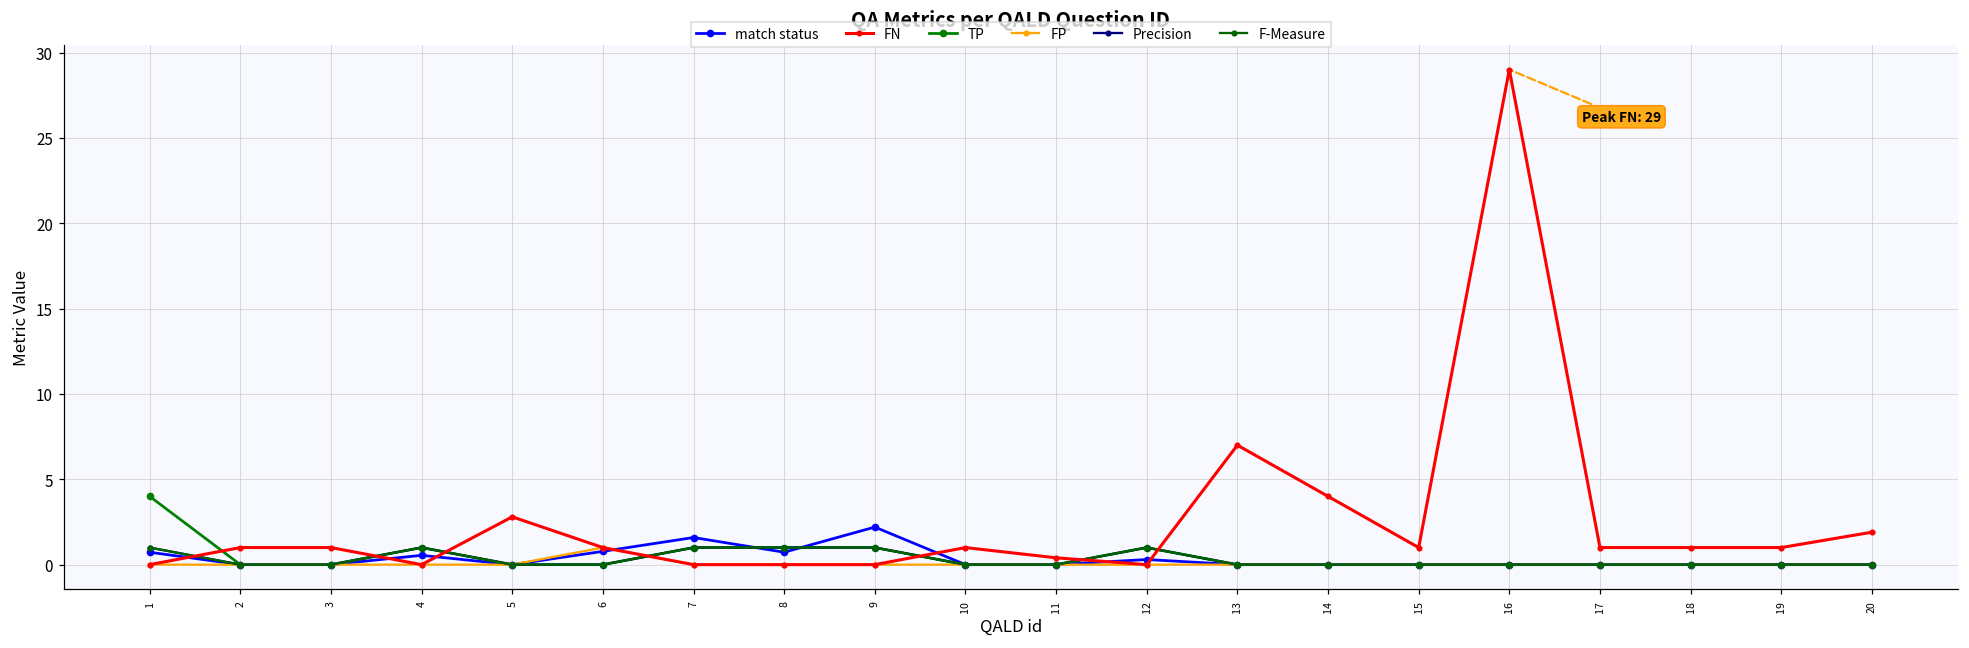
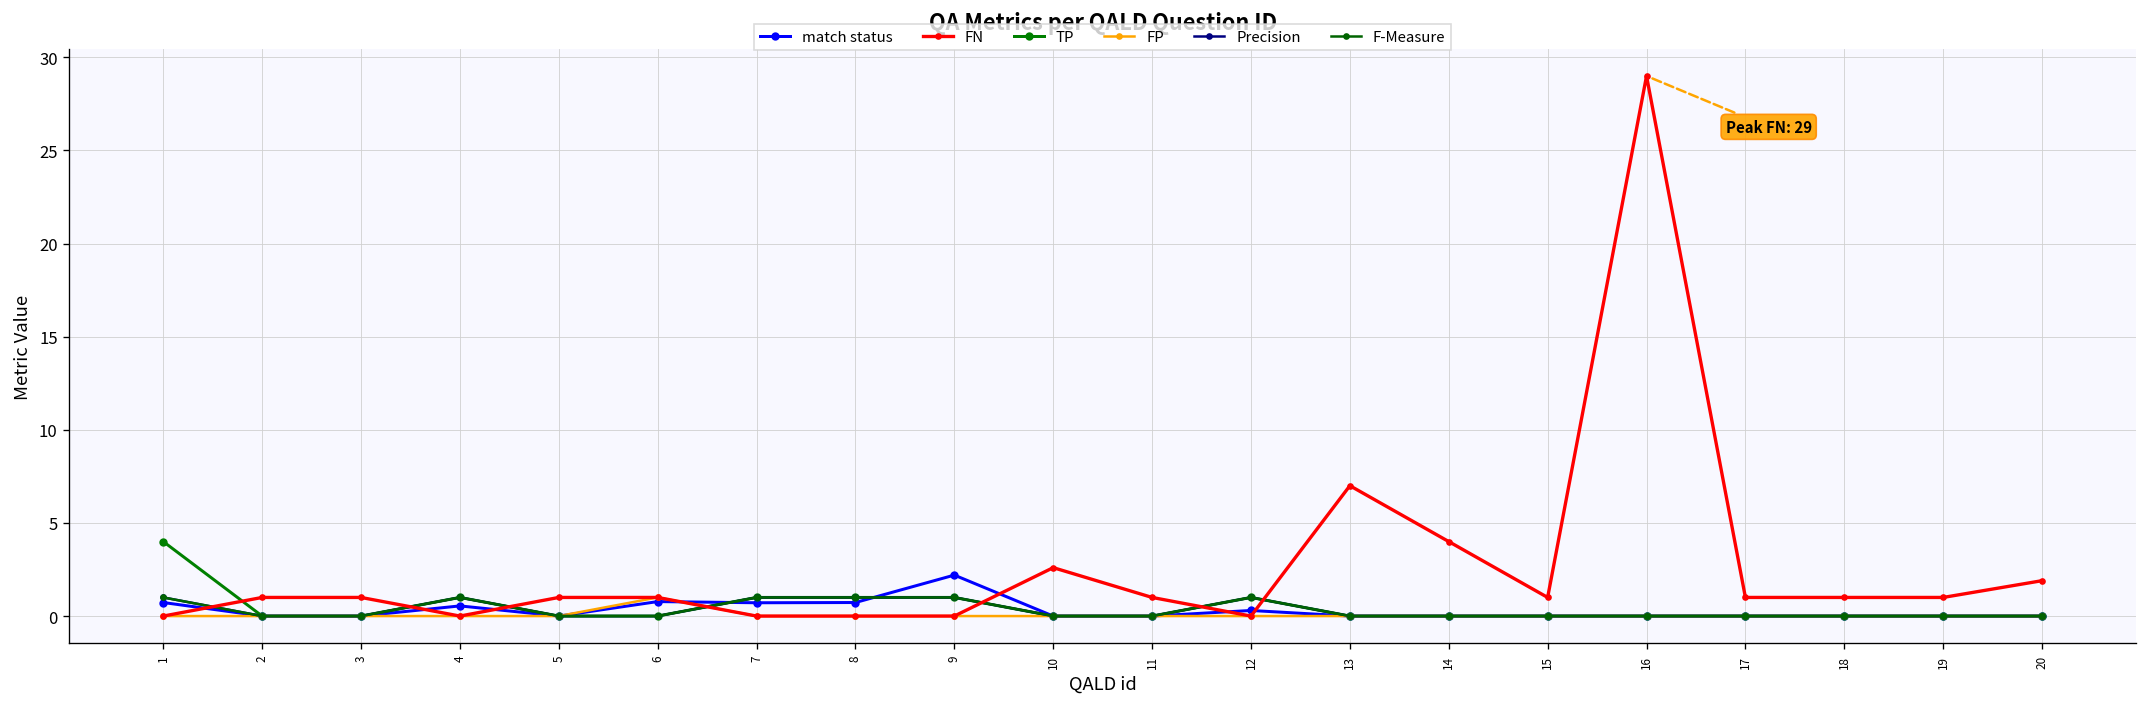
  {
    "match status": {
      "1": 0.7,
      "4": 0.5,
      "6": 0.8,
-     "7": 1.6,
+     "7": 0.7,
      "8": 0.7,
      "9": 2.2,
      "12": 0.3
    },
    "FN": {
      "2": 1.0,
      "3": 1.0,
-     "5": 2.8,
-     "10": 1.0,
-     "11": 0.4,
+     "5": 1.0,
+     "10": 2.6,
+     "11": 1.0,
      "13": 7.0,
      "14": 4.0,
      "15": 1.0,
      "17": 1.0,
      "18": 1.0,
      "19": 1.0,
      "20": 1.9
    }
  }
